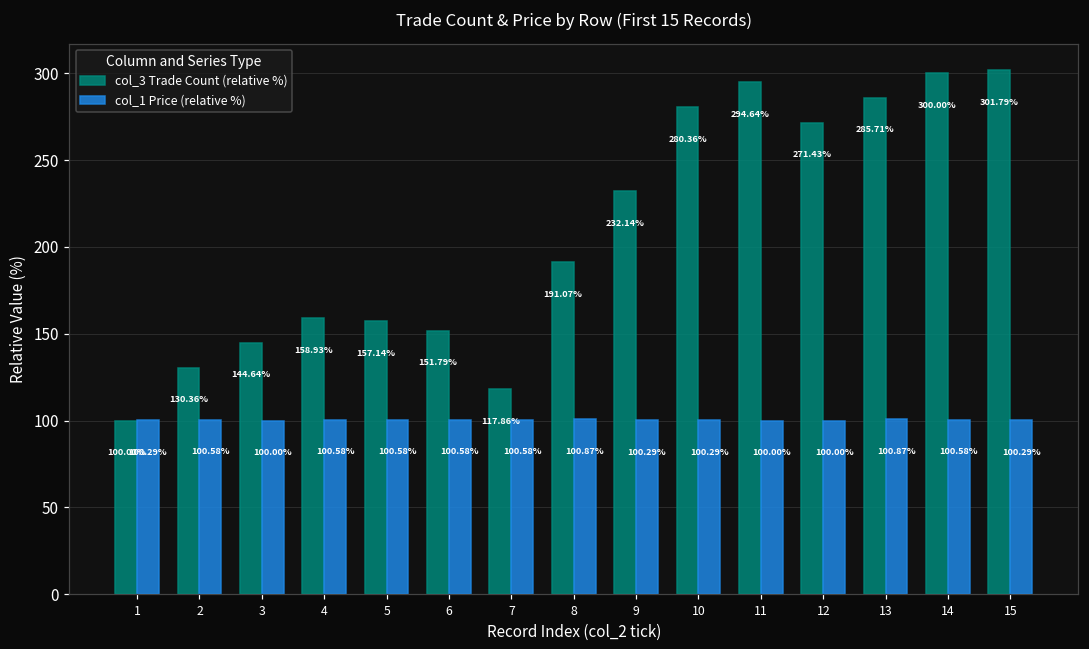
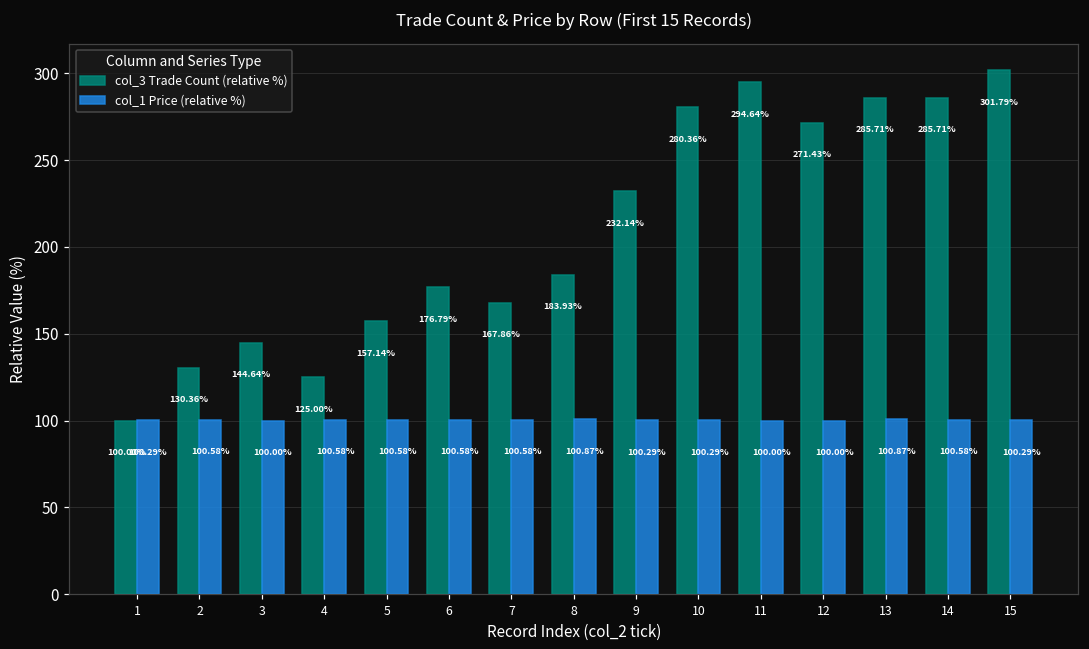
  {
    "col_3 Trade Count (relative %)": {
      "2": "130.36%",
      "3": "144.64%",
-     "4": "158.93%",
+     "4": "125.00%",
      "5": "157.14%",
-     "6": "151.79%",
-     "7": "117.86%",
-     "8": "191.07%",
+     "6": "176.79%",
+     "7": "167.86%",
+     "8": "183.93%",
      "9": "232.14%",
      "10": "280.36%",
      "11": "294.64%",
      "12": "271.43%",
      "13": "285.71%",
-     "14": "300.00%",
+     "14": "285.71%",
      "15": "301.79%"
    },
    "col_1 Price (relative %)": {
      "2": "100.58%",
      "3": "100.00%",
      "4": "100.58%",
      "5": "100.58%",
      "6": "100.58%",
      "7": "100.58%",
      "8": "100.87%",
      "9": "100.29%",
      "10": "100.29%",
      "11": "100.00%",
      "12": "100.00%",
      "13": "100.87%",
      "14": "100.58%",
      "15": "100.29%"
    }
  }
